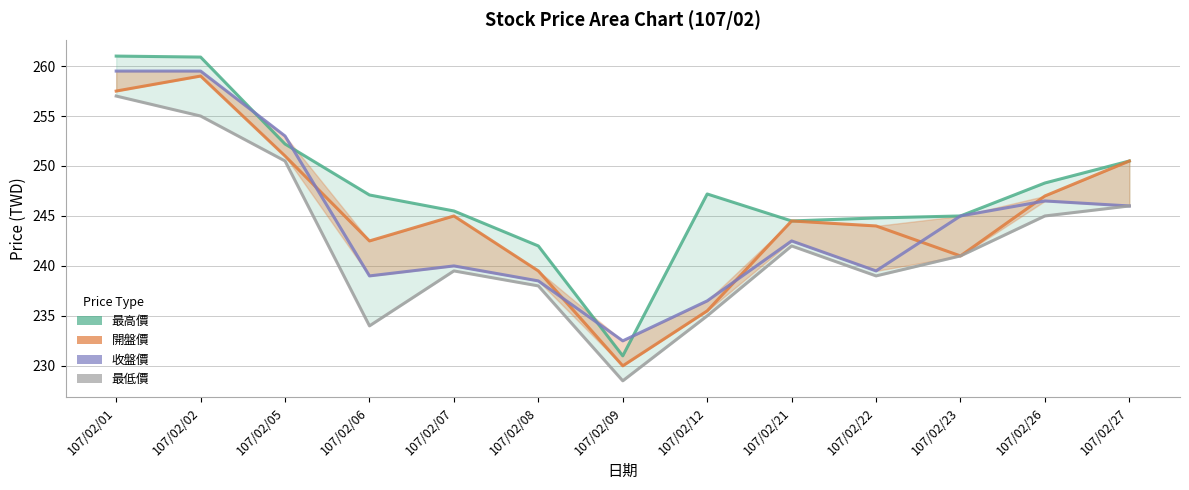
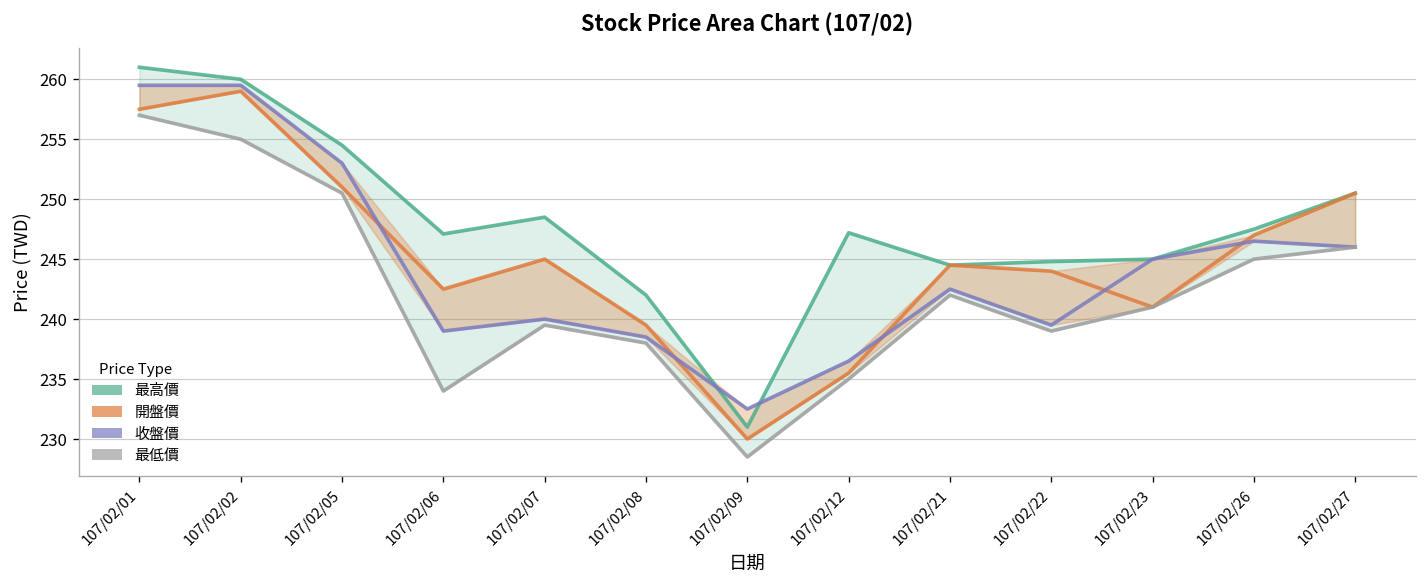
  {
    "最高價": {
      "107/02/01": 261,
-     "107/02/02": 261,
-     "107/02/05": 252,
+     "107/02/02": 260,
+     "107/02/05": 255,
      "107/02/06": 247,
-     "107/02/07": 246,
+     "107/02/07": 249,
      "107/02/08": 242,
      "107/02/09": 231,
      "107/02/12": 247,
      "107/02/22": 245,
-     "107/02/26": 248.3
+     "107/02/26": 247.5
    }
  }
